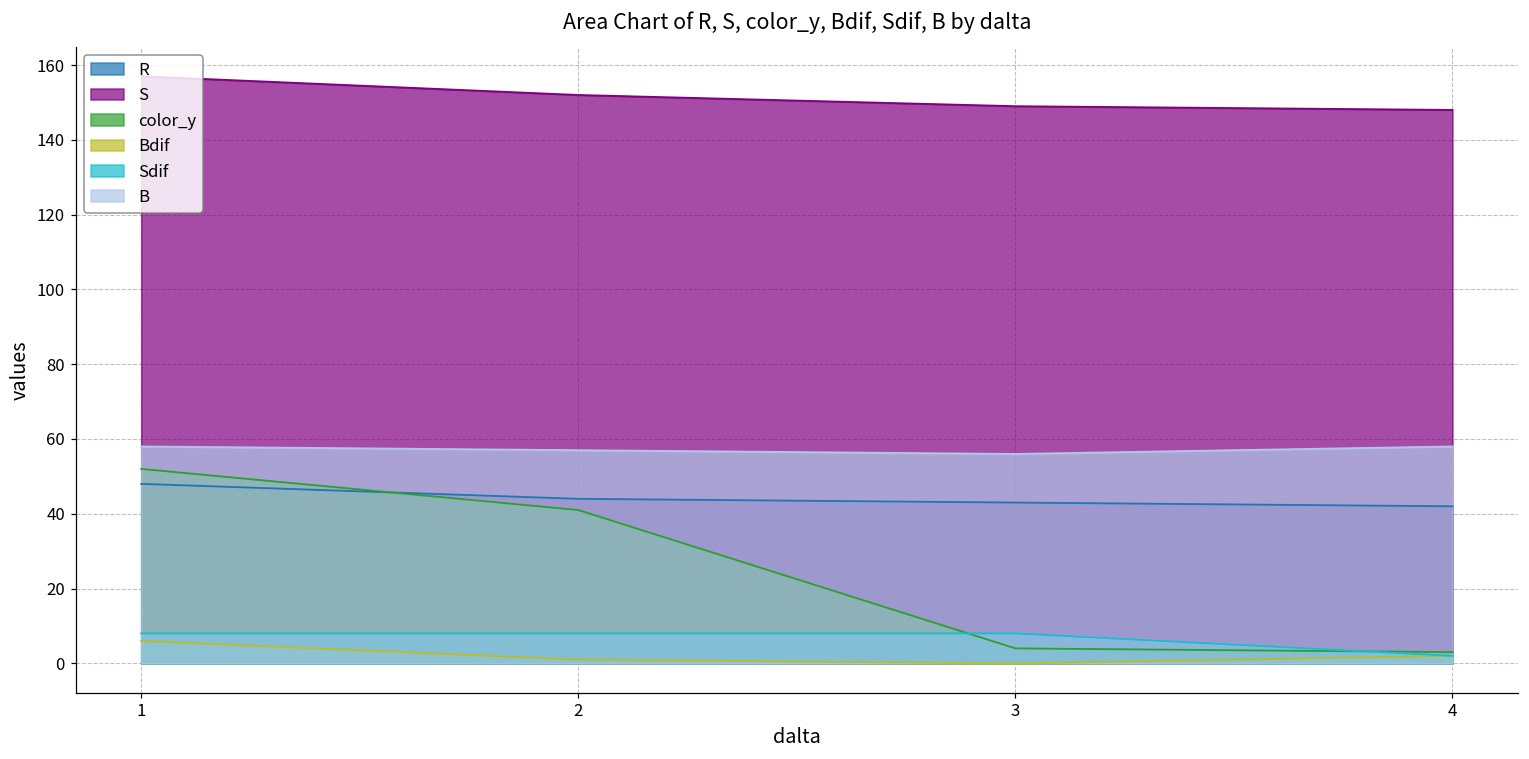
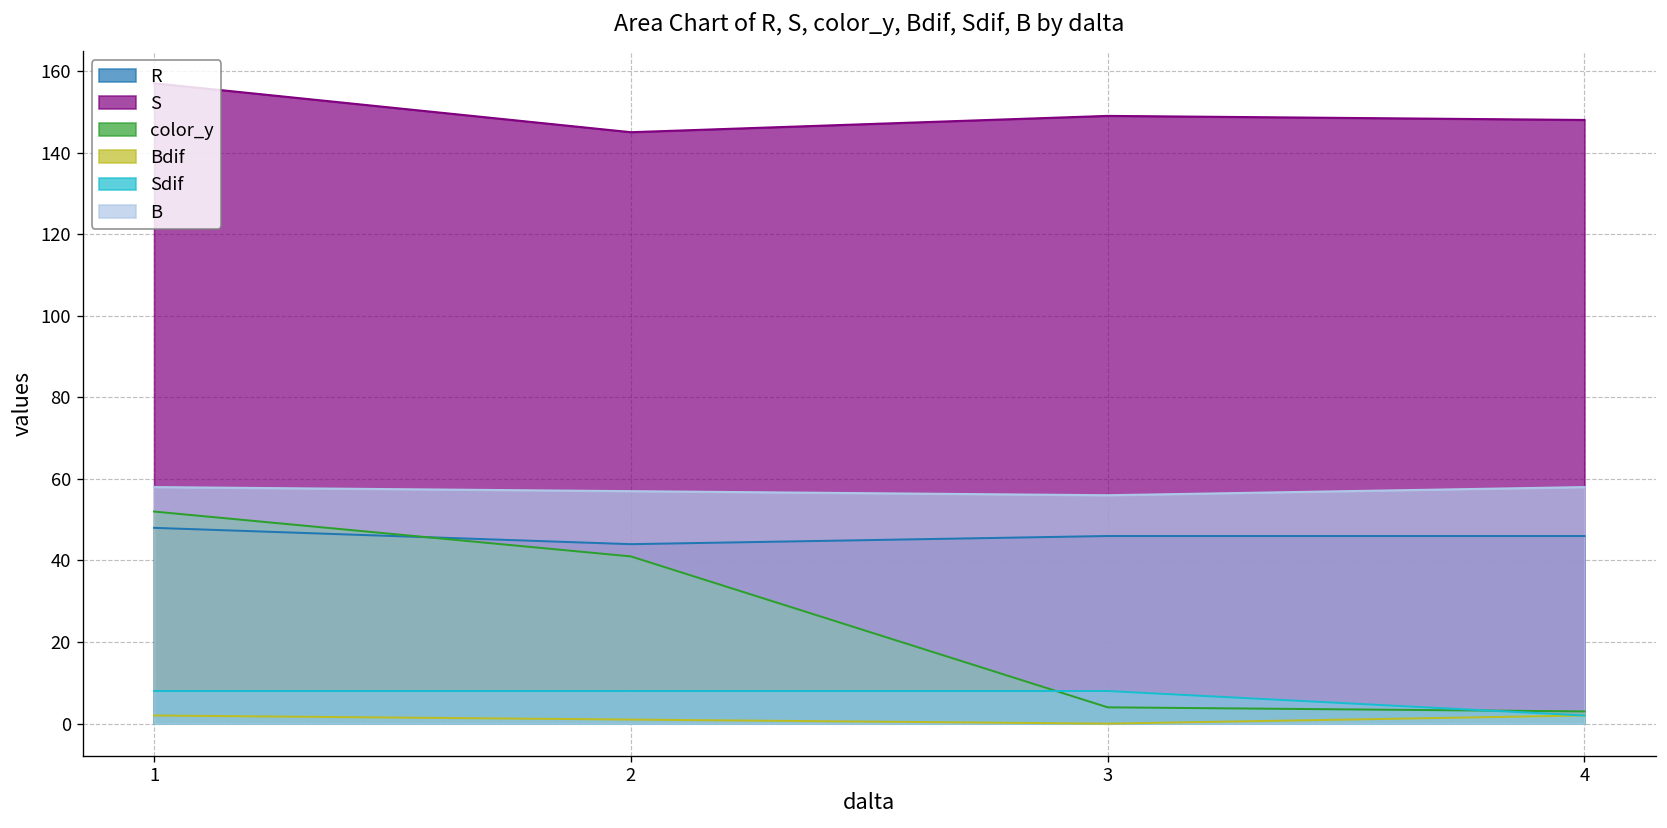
  {
    "R": {
      "1": 48,
      "2": 44,
-     "3": 43,
-     "4": 42
+     "3": 46,
+     "4": 46
    },
    "S": {
-     "2": 152,
+     "2": 145,
      "3": 149,
      "4": 148
    },
    "color_y": {
      "1": 52,
      "2": 41,
      "3": 4,
      "4": 3
    },
    "Bdif": {
-     "1": 6,
+     "1": 2,
      "2": 1,
      "3": 0
    },
    "Sdif": {
      "1": 8,
      "2": 8,
      "3": 8
    },
    "B": {
      "1": 58,
      "2": 57,
      "3": 56,
      "4": 58
    }
  }
